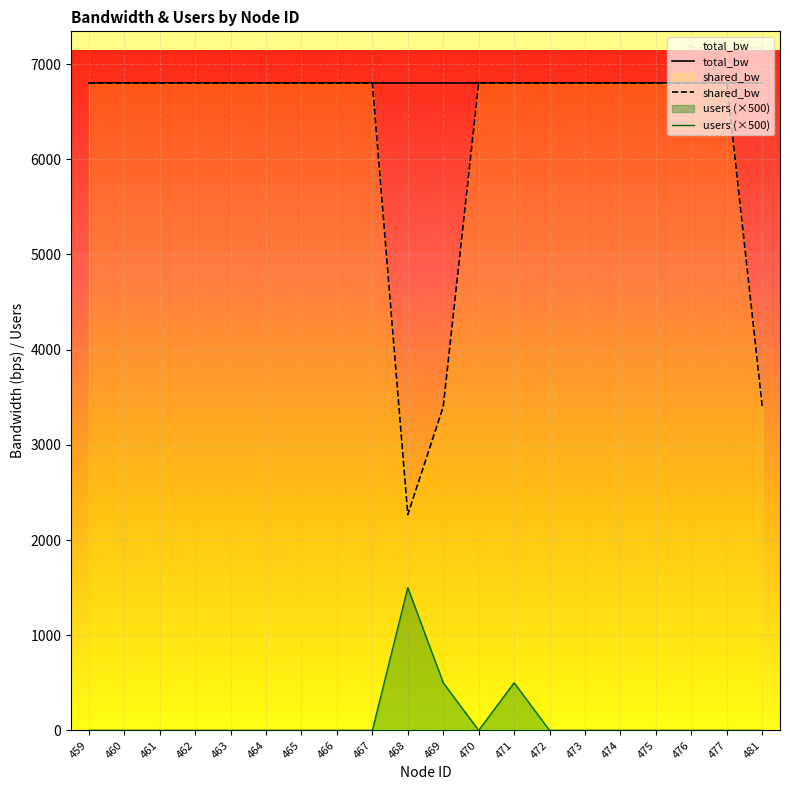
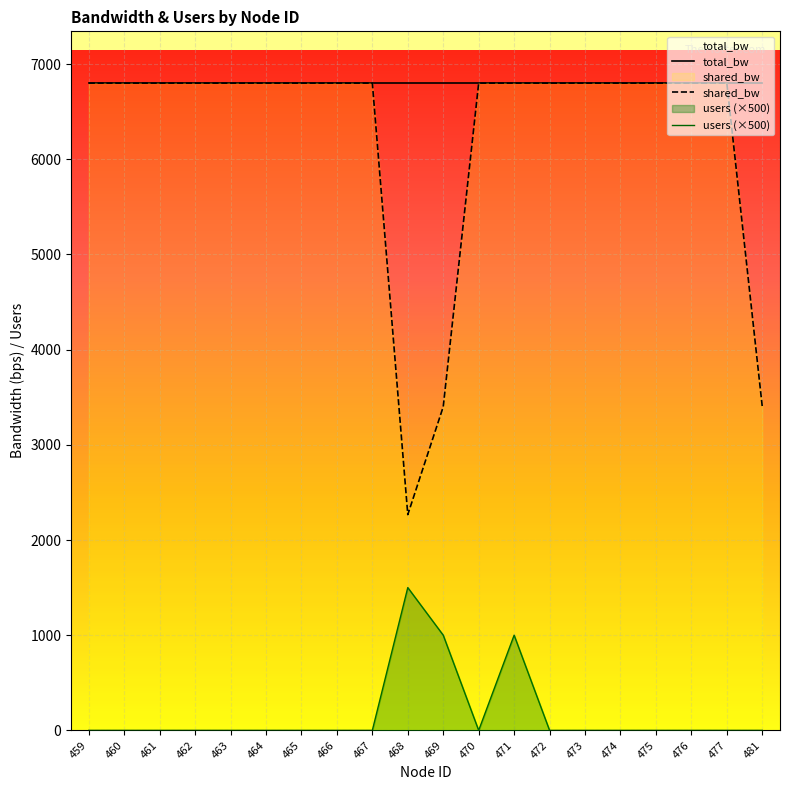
  {
    "users (×500)": {
      "459": 0,
      "460": 0,
      "461": 0,
      "462": 0,
      "463": 0,
      "464": 0,
      "465": 0,
      "466": 0,
      "467": 0,
      "468": 1500,
-     "469": 500,
+     "469": 1000,
      "470": 0,
-     "471": 500,
+     "471": 1000,
      "472": 0,
      "473": 0,
      "474": 0,
      "475": 0,
      "476": 0,
      "477": 0,
      "481": 0
    }
  }
